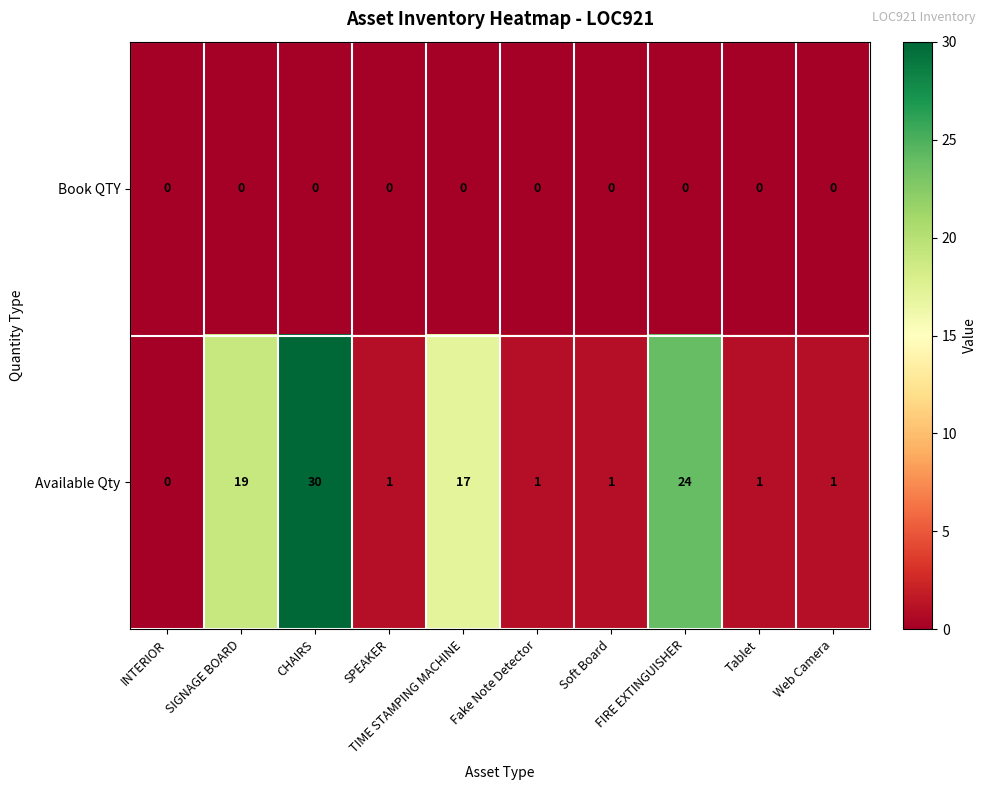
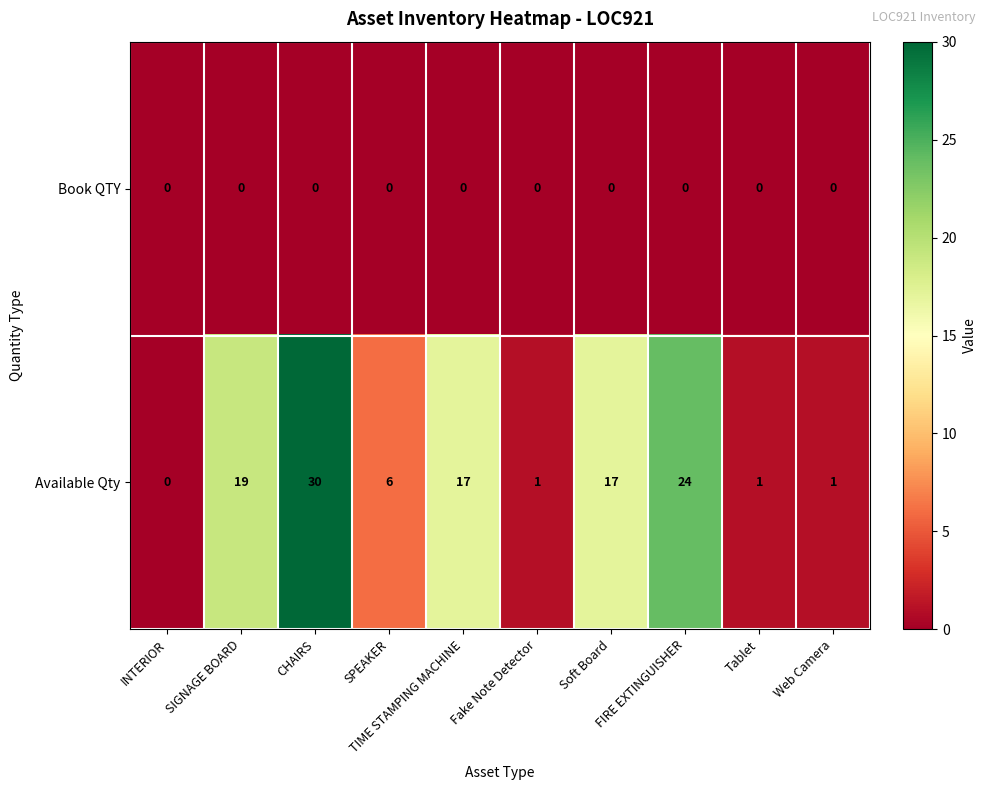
  {
    "Book QTY": {
      "INTERIOR": 0,
      "SIGNAGE BOARD": 0,
      "CHAIRS": 0,
      "SPEAKER": 0,
      "TIME STAMPING MACHINE": 0,
      "Fake Note Detector": 0,
      "Soft Board": 0,
      "FIRE EXTINGUISHER": 0,
      "Tablet": 0,
      "Web Camera": 0
    },
    "Available Qty": {
      "INTERIOR": 0,
      "SIGNAGE BOARD": 19,
      "CHAIRS": 30,
-     "SPEAKER": 1,
+     "SPEAKER": 6,
      "TIME STAMPING MACHINE": 17,
      "Fake Note Detector": 1,
-     "Soft Board": 1,
+     "Soft Board": 17,
      "FIRE EXTINGUISHER": 24,
      "Tablet": 1,
      "Web Camera": 1
    }
  }
